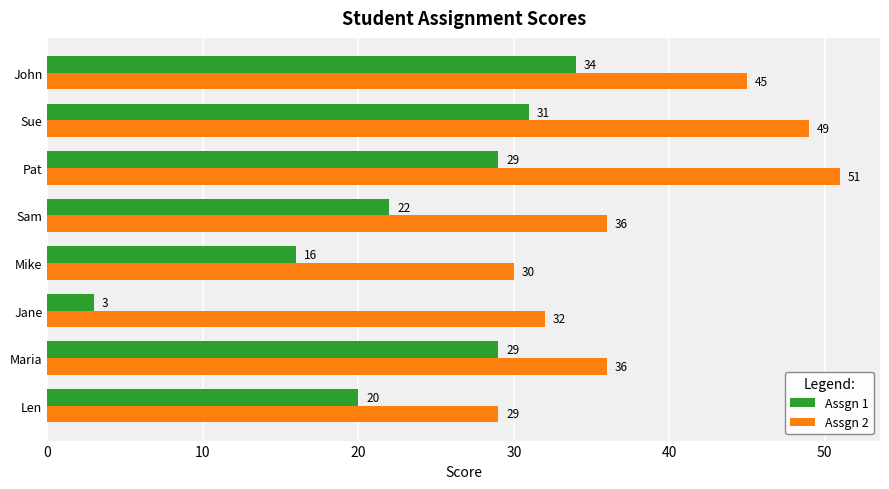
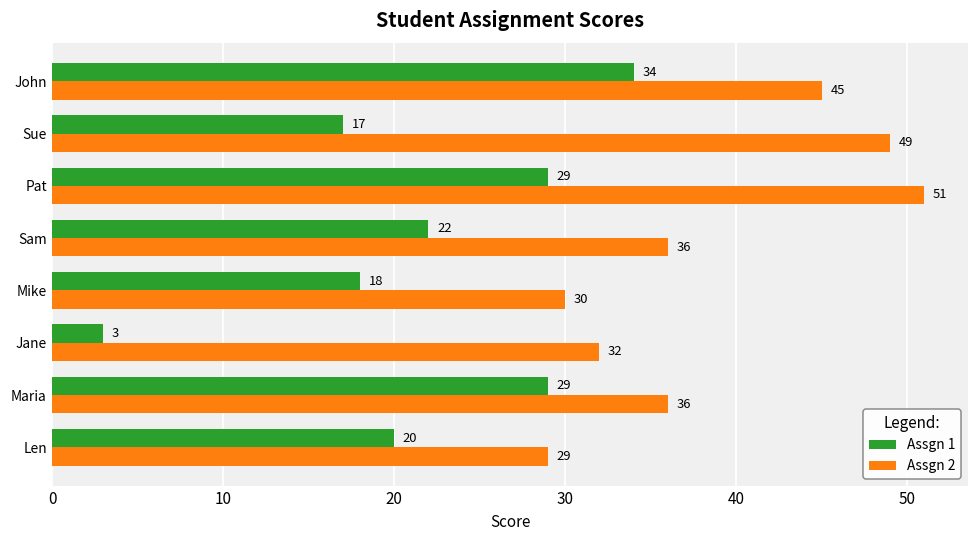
  {
    "Assgn 1": {
      "John": 34,
-     "Sue": 31,
+     "Sue": 17,
      "Pat": 29,
      "Sam": 22,
-     "Mike": 16,
+     "Mike": 18,
      "Jane": 3,
      "Maria": 29,
      "Len": 20
    },
    "Assgn 2": {
      "John": 45,
      "Sue": 49,
      "Pat": 51,
      "Sam": 36,
      "Mike": 30,
      "Jane": 32,
      "Maria": 36,
      "Len": 29
    }
  }
